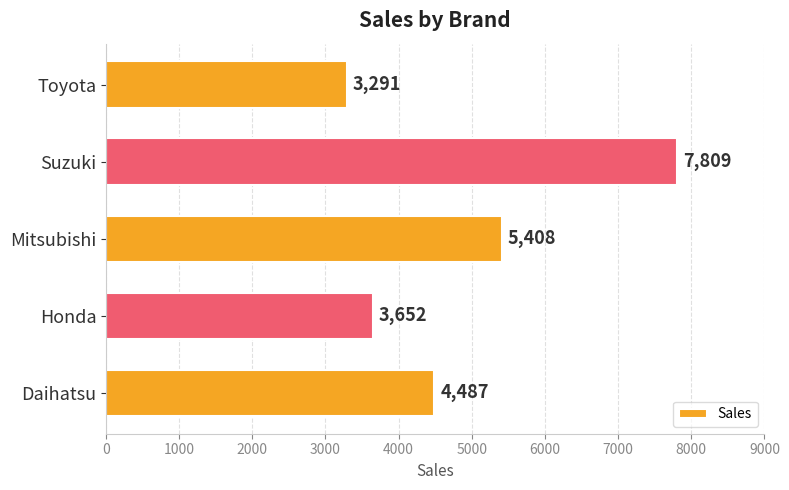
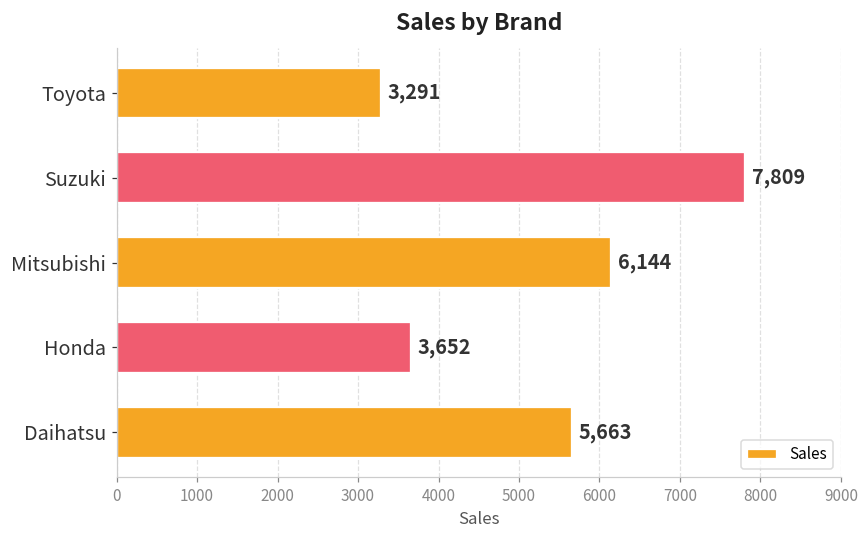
  {
    "Toyota": "3,291",
    "Suzuki": "7,809",
-   "Mitsubishi": "5,408",
+   "Mitsubishi": "6,144",
    "Honda": "3,652",
-   "Daihatsu": "4,487"
+   "Daihatsu": "5,663"
  }
